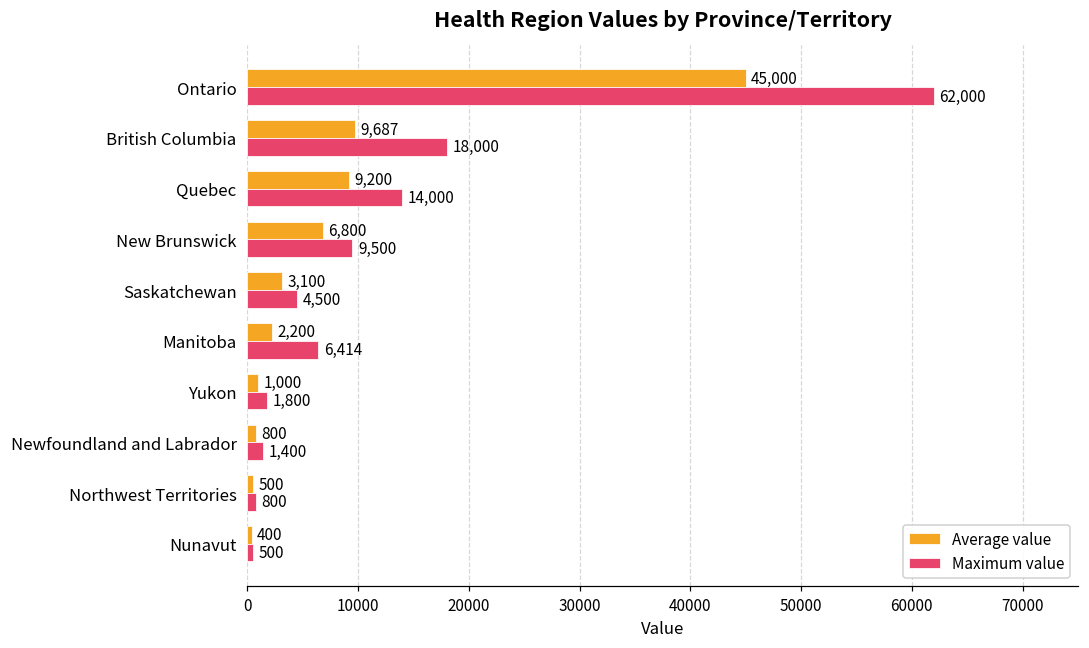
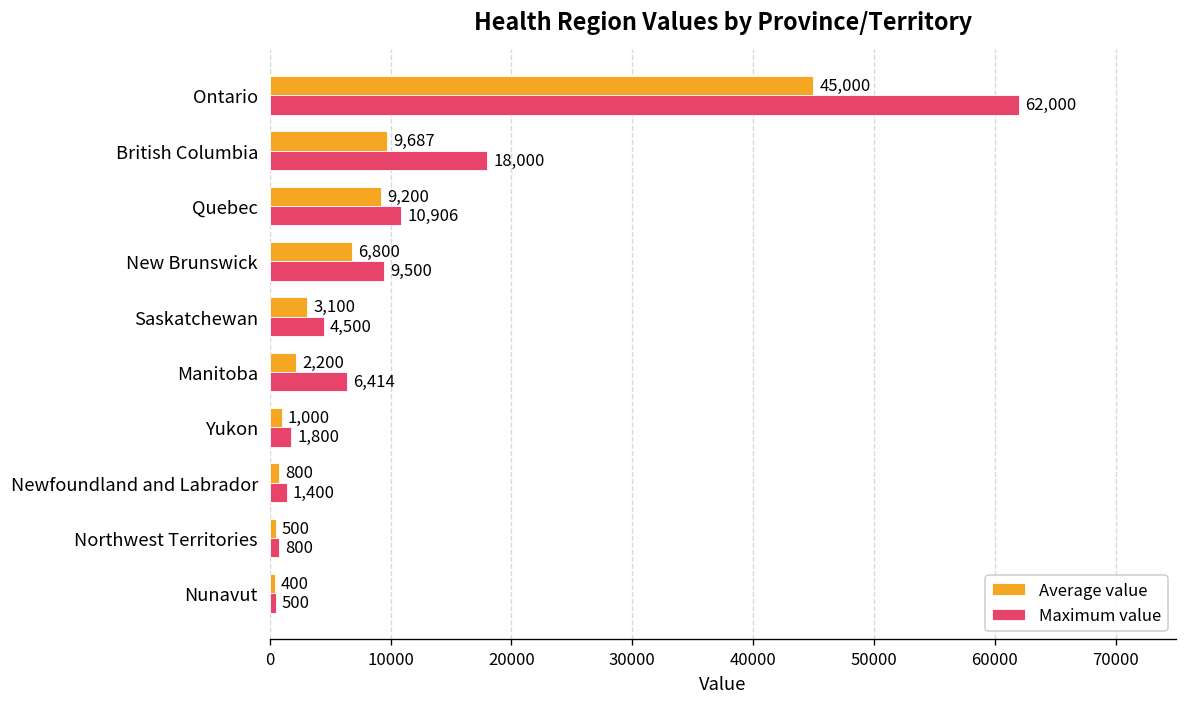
  {
    "Average value": {
      "Ontario": "45,000",
      "British Columbia": "9,687",
      "Quebec": "9,200",
      "New Brunswick": "6,800",
      "Saskatchewan": "3,100",
      "Manitoba": "2,200",
      "Yukon": "1,000",
      "Newfoundland and Labrador": "800",
      "Northwest Territories": "500",
      "Nunavut": "400"
    },
    "Maximum value": {
      "Ontario": "62,000",
      "British Columbia": "18,000",
-     "Quebec": "14,000",
+     "Quebec": "10,906",
      "New Brunswick": "9,500",
      "Saskatchewan": "4,500",
      "Manitoba": "6,414",
      "Yukon": "1,800",
      "Newfoundland and Labrador": "1,400",
      "Northwest Territories": "800",
      "Nunavut": "500"
    }
  }
